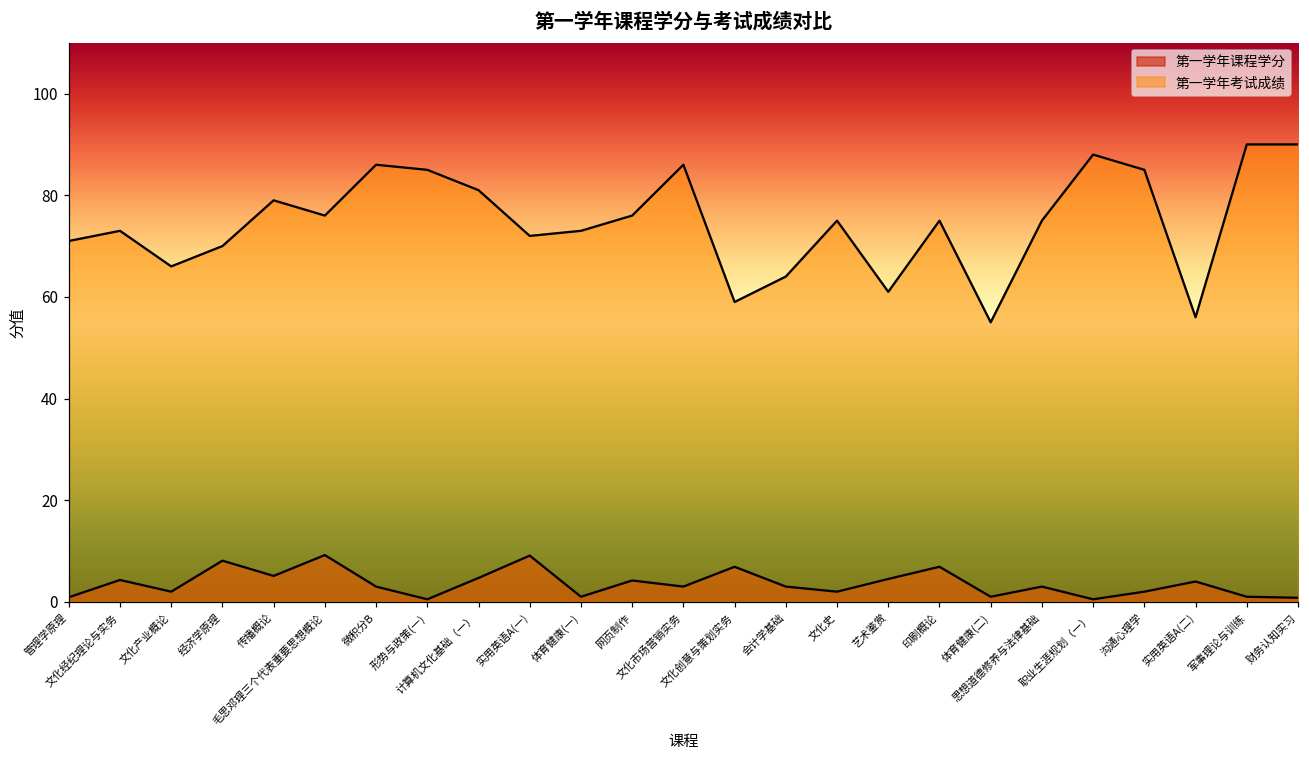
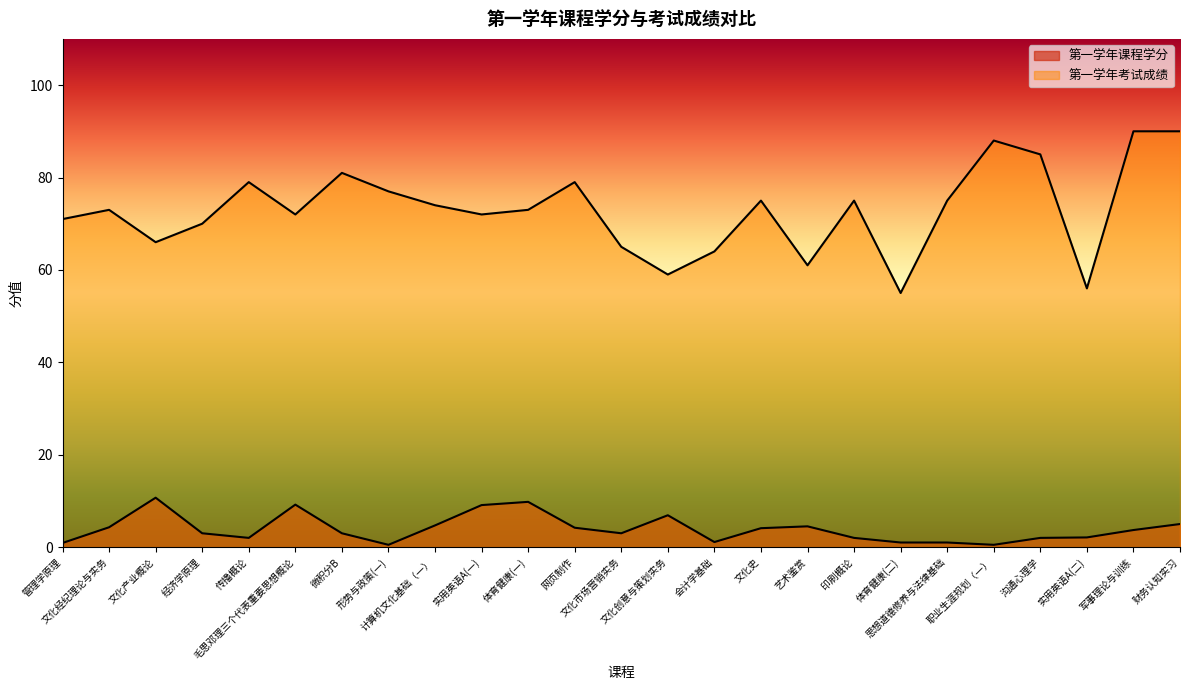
  {
    "第一学年课程学分": {
      "管理学原理": 1,
      "文化经纪理论与实务": 4,
-     "文化产业概论": 2,
-     "经济学原理": 8,
-     "传播概论": 5,
+     "文化产业概论": 11,
+     "经济学原理": 3,
+     "传播概论": 2,
      "毛思邓理三个代表重要思想概论": 9,
      "微积分B": 3,
      "形势与政策(一)": 1,
      "计算机文化基础（一）": 5,
      "实用英语A(一)": 9,
-     "体育健康(一)": 1,
+     "体育健康(一)": 10,
      "网页制作": 4,
      "文化市场营销实务": 3,
      "文化创意与策划实务": 7,
-     "会计学基础": 3,
-     "文化史": 2,
+     "会计学基础": 1,
+     "文化史": 4,
      "艺术鉴赏": 5,
-     "印刷概论": 7,
+     "印刷概论": 2,
      "体育健康(二)": 1,
-     "思想道德修养与法律基础": 3,
+     "思想道德修养与法律基础": 1,
      "职业生涯规划（一）": 1,
      "沟通心理学": 2,
-     "实用英语A(二)": 4,
-     "军事理论与训练": 1,
-     "财务认知实习": 1
+     "实用英语A(二)": 2,
+     "军事理论与训练": 4,
+     "财务认知实习": 5
    },
    "第一学年考试成绩": {
      "管理学原理": 71,
      "文化经纪理论与实务": 73,
      "文化产业概论": 66,
      "经济学原理": 70,
      "传播概论": 79,
-     "毛思邓理三个代表重要思想概论": 76,
-     "微积分B": 86,
-     "形势与政策(一)": 85,
-     "计算机文化基础（一）": 81,
+     "毛思邓理三个代表重要思想概论": 72,
+     "微积分B": 81,
+     "形势与政策(一)": 77,
+     "计算机文化基础（一）": 74,
      "实用英语A(一)": 72,
      "体育健康(一)": 73,
-     "网页制作": 76,
-     "文化市场营销实务": 86,
+     "网页制作": 79,
+     "文化市场营销实务": 65,
      "文化创意与策划实务": 59,
      "会计学基础": 64,
      "文化史": 75,
      "艺术鉴赏": 61,
      "印刷概论": 75,
      "体育健康(二)": 55,
      "思想道德修养与法律基础": 75,
      "职业生涯规划（一）": 88,
      "沟通心理学": 85,
      "实用英语A(二)": 56,
      "军事理论与训练": 90,
      "财务认知实习": 90
    }
  }
